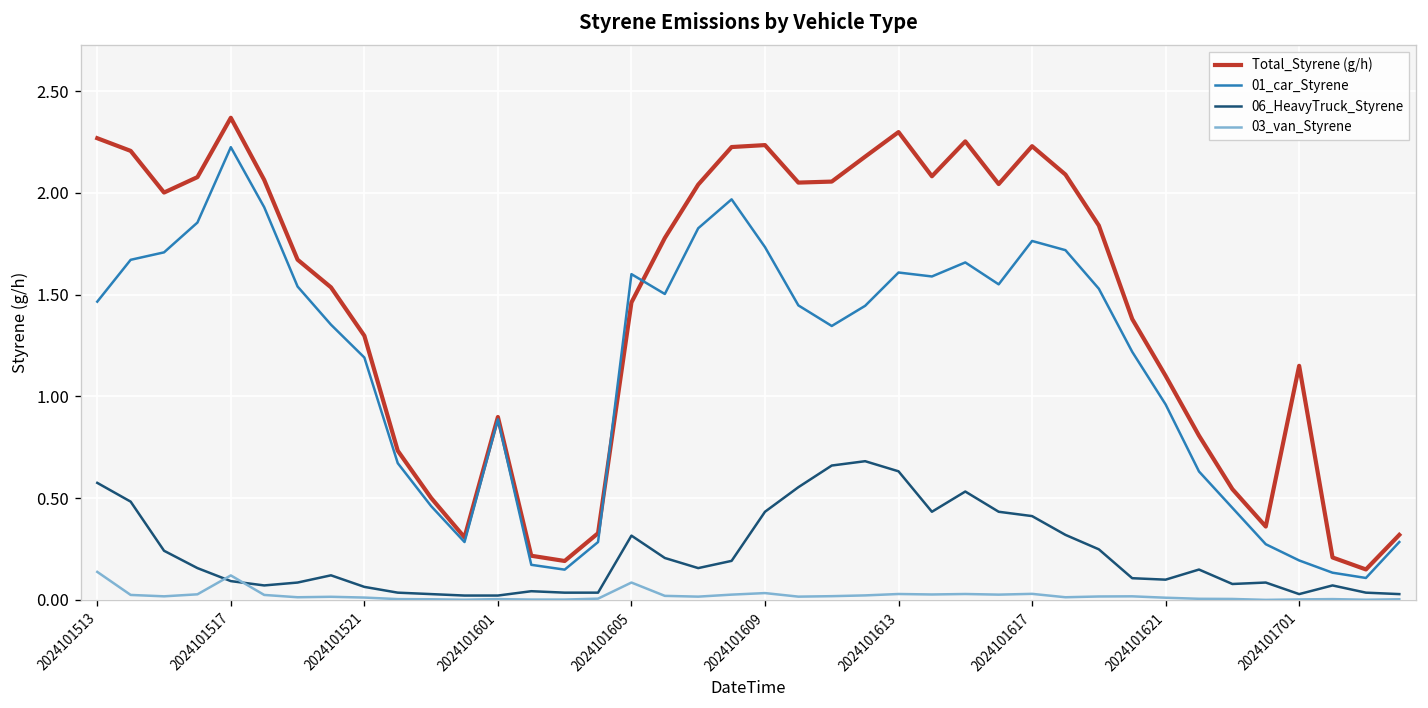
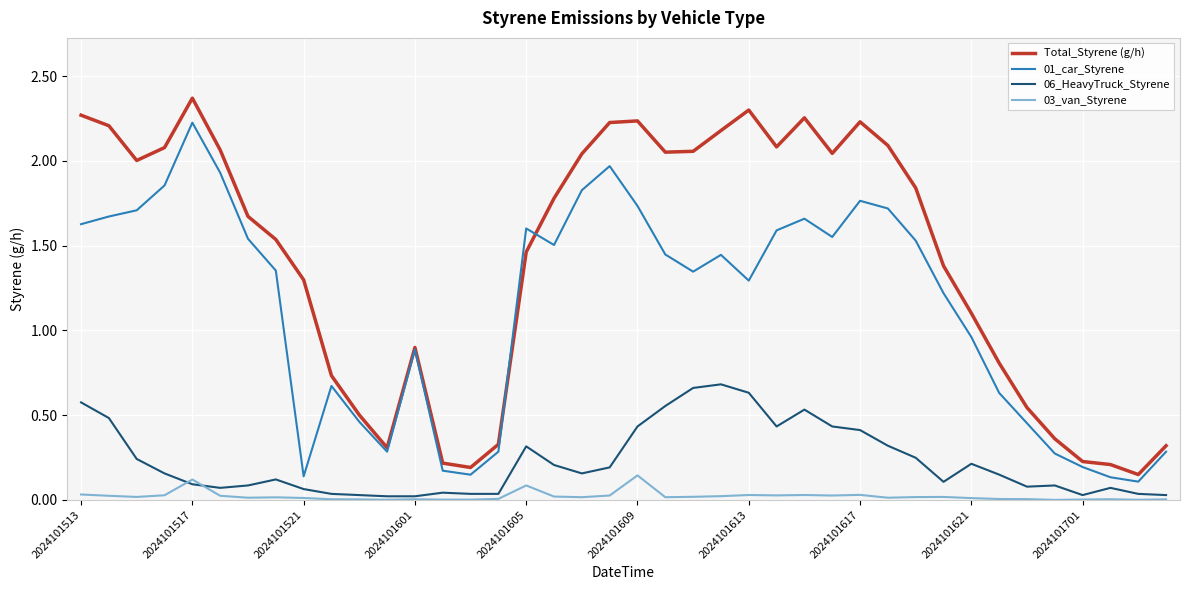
  {
    "Total_Styrene (g/h)": {
      "2024101513": 2.27,
      "2024101517": 2.37,
      "2024101521": 1.30,
      "2024101605": 1.46,
      "2024101609": 2.24,
      "2024101613": 2.30,
      "2024101617": 2.23,
      "2024101621": 1.10,
-     "2024101701": 1.15
+     "2024101701": 0.23
    },
    "01_car_Styrene": {
-     "2024101513": 1.47,
+     "2024101513": 1.63,
      "2024101517": 2.23,
-     "2024101521": 1.19,
+     "2024101521": 0.14,
      "2024101605": 1.60,
      "2024101609": 1.73,
-     "2024101613": 1.61,
+     "2024101613": 1.29,
      "2024101617": 1.76,
      "2024101621": 0.96,
      "2024101701": 0.19
    },
    "06_HeavyTruck_Styrene": {
      "2024101513": 0.58,
      "2024101517": 0.09,
      "2024101521": 0.06,
      "2024101601": 0.02,
      "2024101605": 0.32,
      "2024101609": 0.43,
      "2024101613": 0.63,
      "2024101617": 0.41,
-     "2024101621": 0.10,
+     "2024101621": 0.21,
      "2024101701": 0.03
    },
    "03_van_Styrene": {
-     "2024101513": 0.14,
+     "2024101513": 0.03,
      "2024101517": 0.12,
      "2024101521": 0.01,
      "2024101601": 0.00,
      "2024101605": 0.09,
-     "2024101609": 0.03,
+     "2024101609": 0.14,
      "2024101613": 0.03,
      "2024101617": 0.03,
      "2024101621": 0.01,
      "2024101701": 0.00
    }
  }
